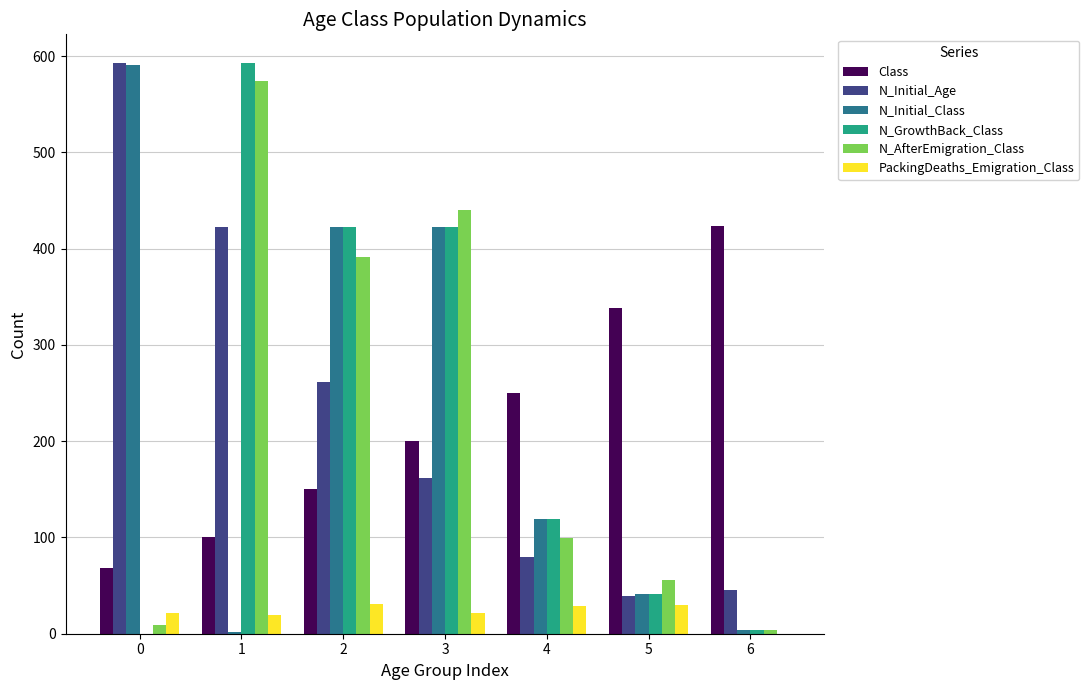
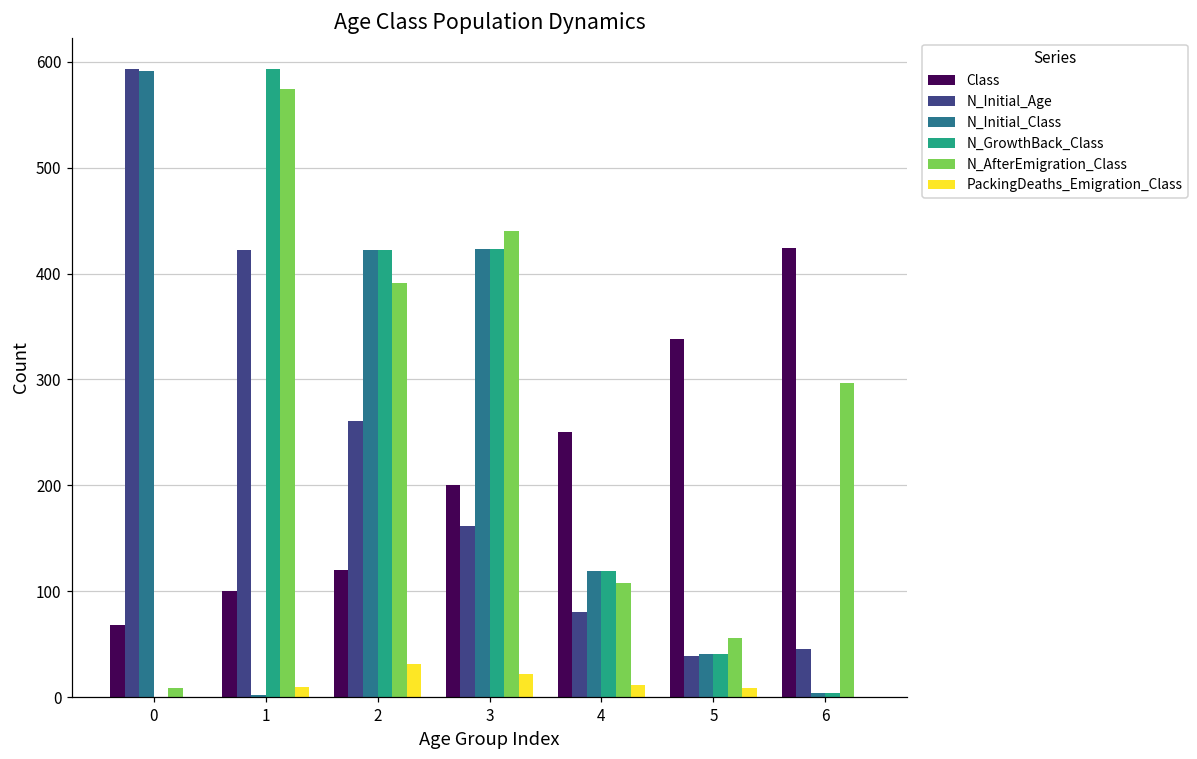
  {
    "Class": {
      "0": 70,
      "1": 100,
-     "2": 150,
+     "2": 120,
      "3": 200,
      "4": 250,
      "5": 340,
      "6": 420
    },
    "N_AfterEmigration_Class": {
      "0": 10,
      "1": 570,
      "2": 390,
      "3": 440,
-     "4": 100,
+     "4": 110,
      "5": 60,
-     "6": 0
+     "6": 300
    },
    "PackingDeaths_Emigration_Class": {
-     "0": 20,
-     "1": 20,
+     "0": 0,
+     "1": 10,
      "2": 30,
      "3": 20,
-     "4": 30,
-     "5": 30,
+     "4": 10,
+     "5": 10,
      "6": 0
    }
  }
